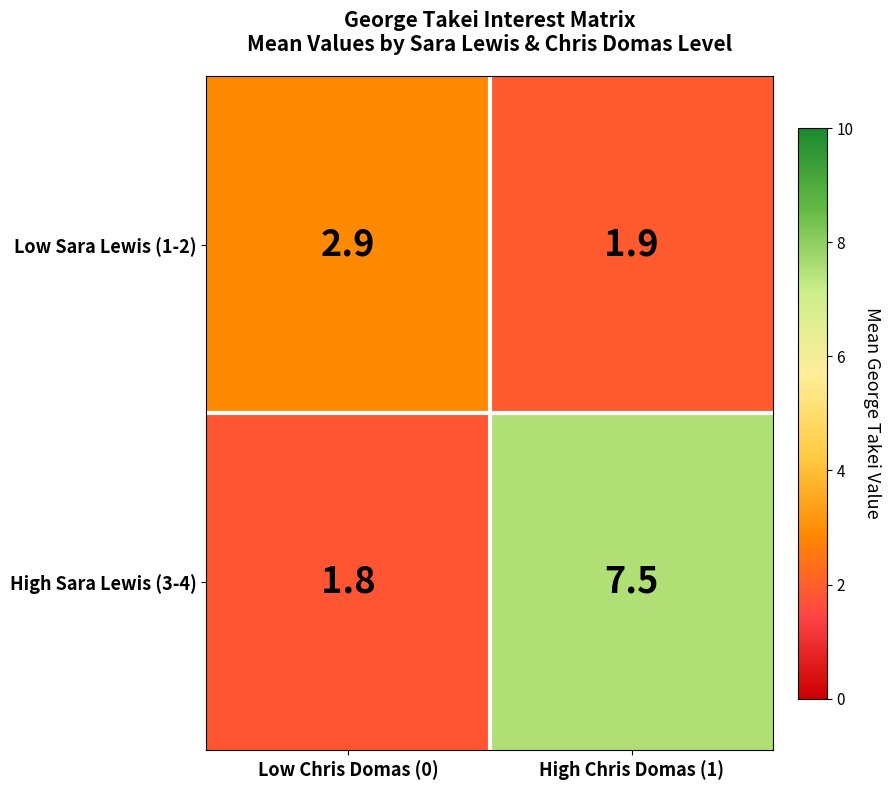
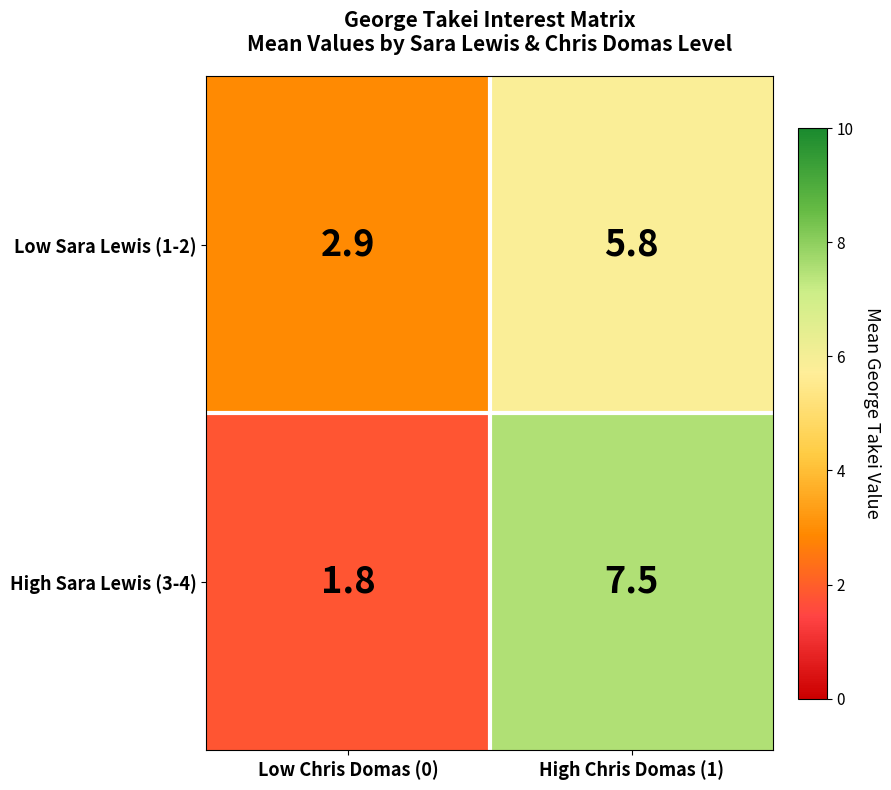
  {
    "Low Sara Lewis (1-2)": {
      "Low Chris Domas (0)": 2.9,
-     "High Chris Domas (1)": 1.9
+     "High Chris Domas (1)": 5.8
    },
    "High Sara Lewis (3-4)": {
      "Low Chris Domas (0)": 1.8,
      "High Chris Domas (1)": 7.5
    }
  }
